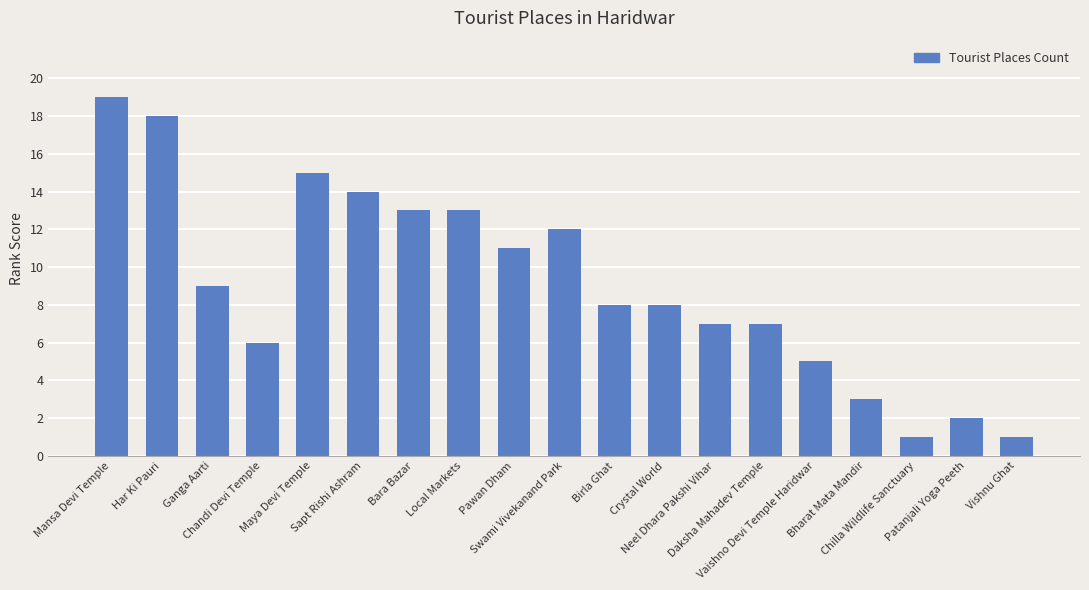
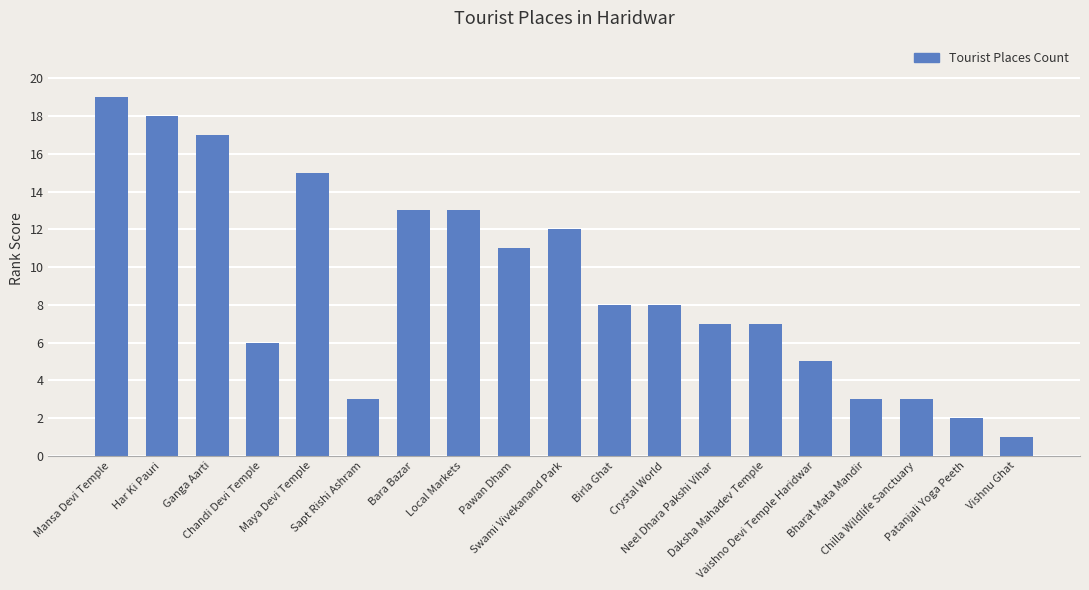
  {
    "Mansa Devi Temple": 19,
    "Har Ki Pauri": 18,
-   "Ganga Aarti": 9,
+   "Ganga Aarti": 17,
    "Chandi Devi Temple": 6,
    "Maya Devi Temple": 15,
-   "Sapt Rishi Ashram": 14,
+   "Sapt Rishi Ashram": 3,
    "Bara Bazar": 13,
    "Local Markets": 13,
    "Pawan Dham": 11,
    "Swami Vivekanand Park": 12,
    "Birla Ghat": 8,
    "Crystal World": 8,
    "Neel Dhara Pakshi Vihar": 7,
    "Daksha Mahadev Temple": 7,
    "Vaishno Devi Temple Haridwar": 5,
    "Bharat Mata Mandir": 3,
-   "Chilla Wildlife Sanctuary": 1,
+   "Chilla Wildlife Sanctuary": 3,
    "Patanjali Yoga Peeth": 2,
    "Vishnu Ghat": 1
  }
